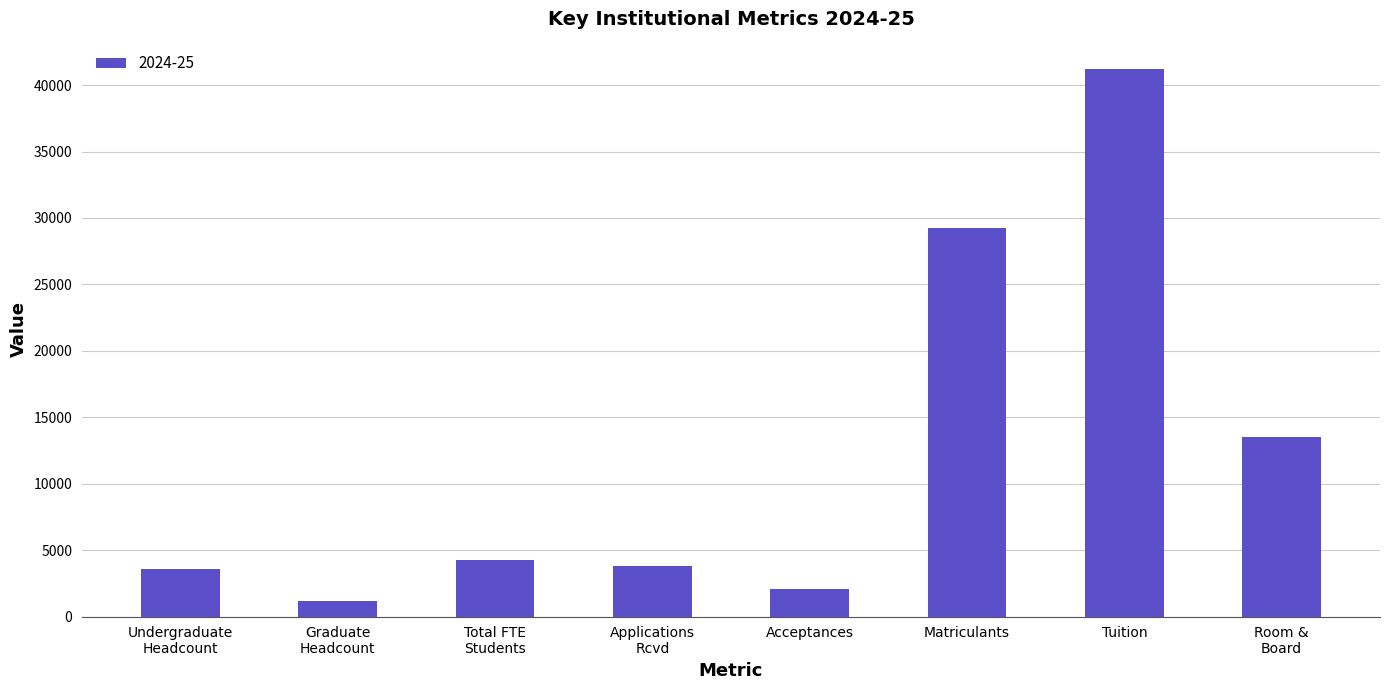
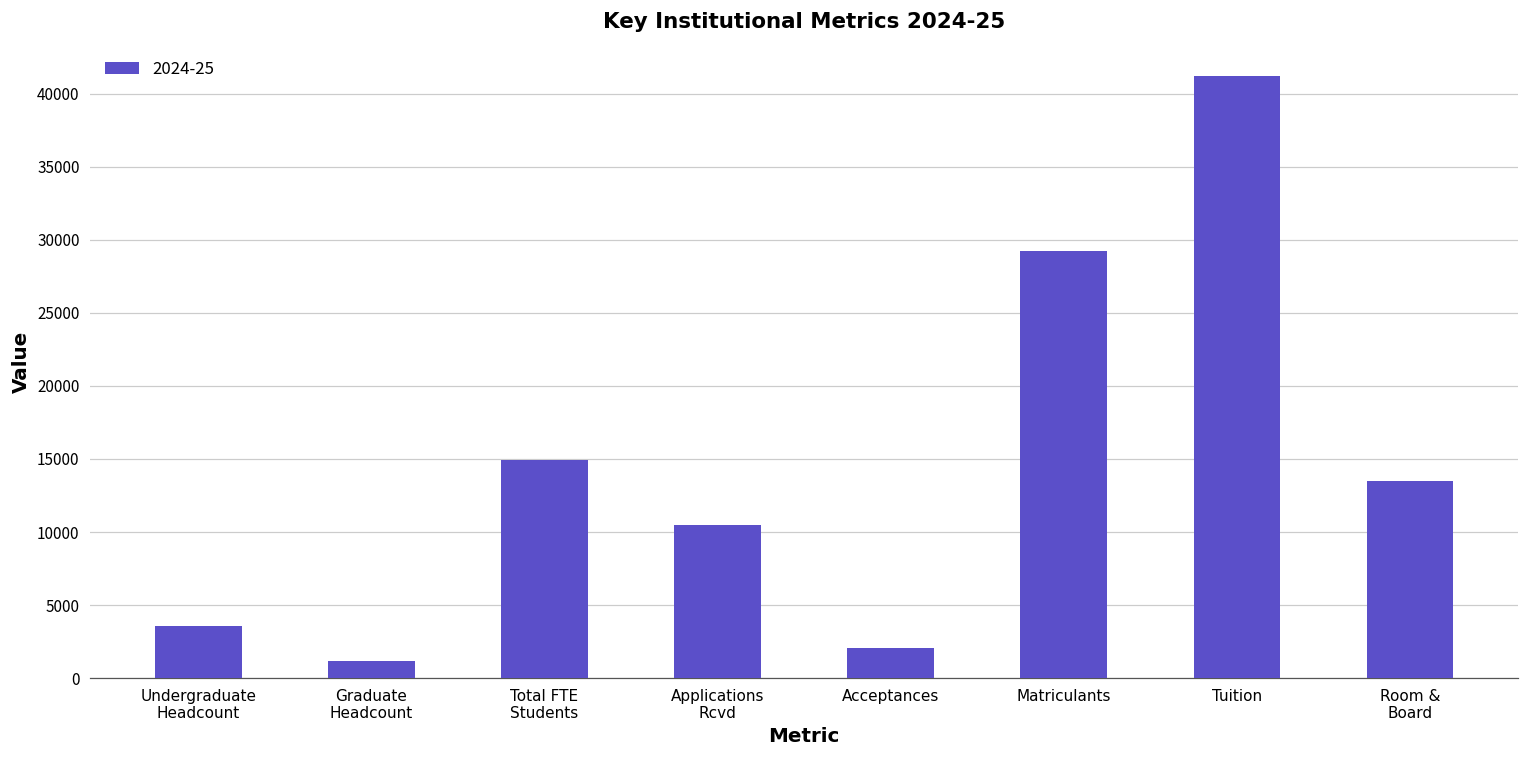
  {
    "Undergraduate Headcount": 3600,
    "Graduate Headcount": 1200,
-   "Total FTE Students": 4200,
-   "Applications Rcvd": 3800,
+   "Total FTE Students": 14900,
+   "Applications Rcvd": 10500,
    "Acceptances": 2100,
    "Matriculants": 29300,
    "Tuition": 41200,
    "Room & Board": 13500
  }
